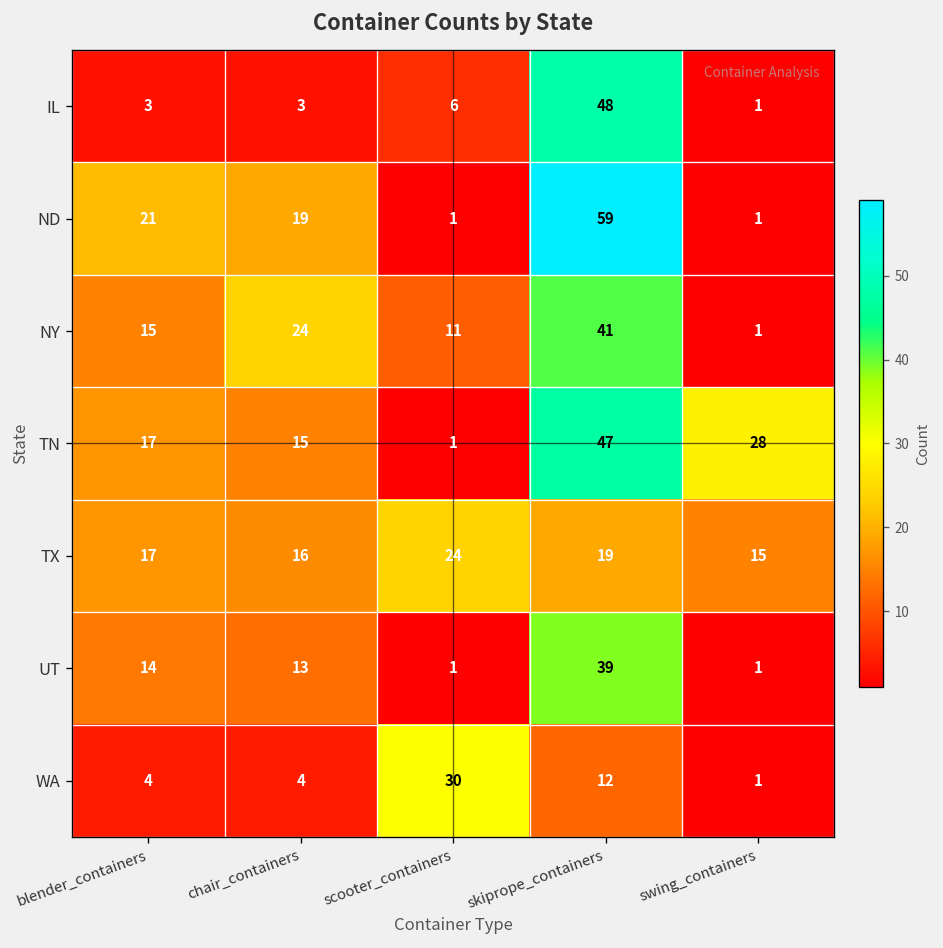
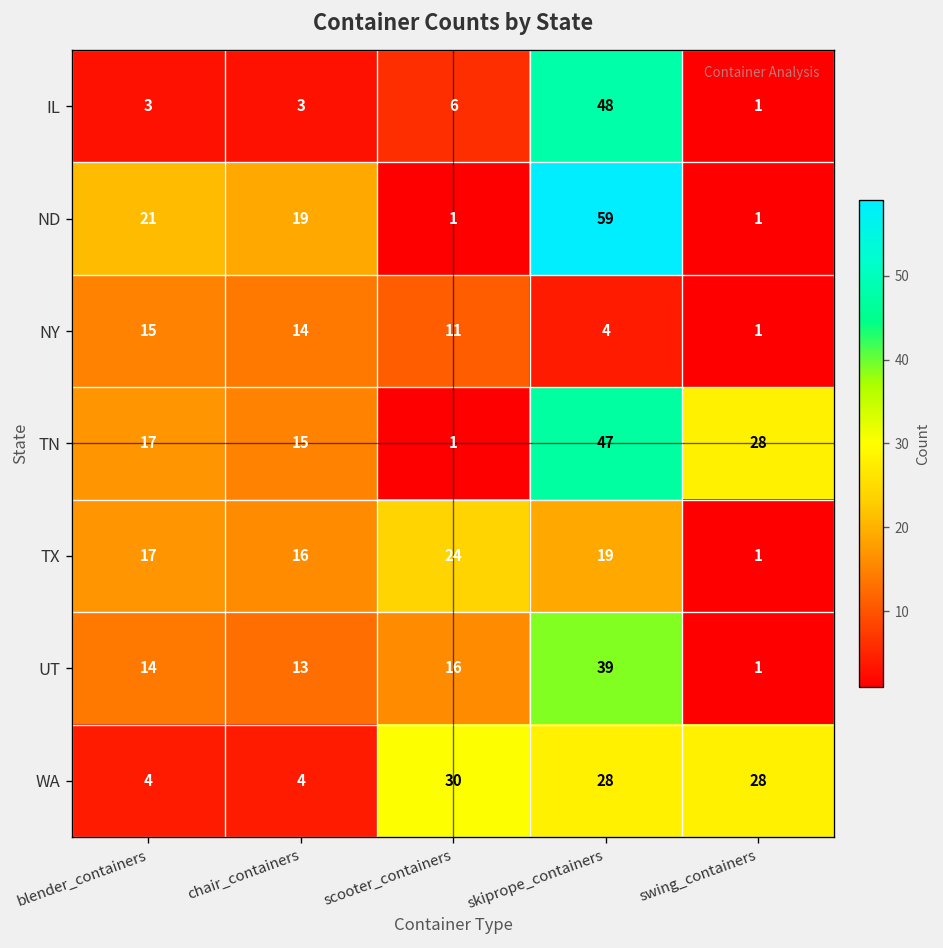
  {
    "IL": {
      "blender_containers": 3,
      "chair_containers": 3,
      "scooter_containers": 6,
      "skiprope_containers": 48
    },
    "ND": {
      "blender_containers": 21,
      "chair_containers": 19,
      "scooter_containers": 1,
      "skiprope_containers": 59,
      "swing_containers": 1
    },
    "NY": {
      "blender_containers": 15,
-     "chair_containers": 24,
+     "chair_containers": 14,
      "scooter_containers": 11,
-     "skiprope_containers": 41,
+     "skiprope_containers": 4,
      "swing_containers": 1
    },
    "TN": {
      "blender_containers": 17,
      "chair_containers": 15,
      "scooter_containers": 1,
      "skiprope_containers": 47,
      "swing_containers": 28
    },
    "TX": {
      "blender_containers": 17,
      "chair_containers": 16,
      "scooter_containers": 24,
      "skiprope_containers": 19,
-     "swing_containers": 15
+     "swing_containers": 1
    },
    "UT": {
      "blender_containers": 14,
      "chair_containers": 13,
-     "scooter_containers": 1,
+     "scooter_containers": 16,
      "skiprope_containers": 39,
      "swing_containers": 1
    },
    "WA": {
      "blender_containers": 4,
      "chair_containers": 4,
      "scooter_containers": 30,
-     "skiprope_containers": 12,
-     "swing_containers": 1
+     "skiprope_containers": 28,
+     "swing_containers": 28
    }
  }
